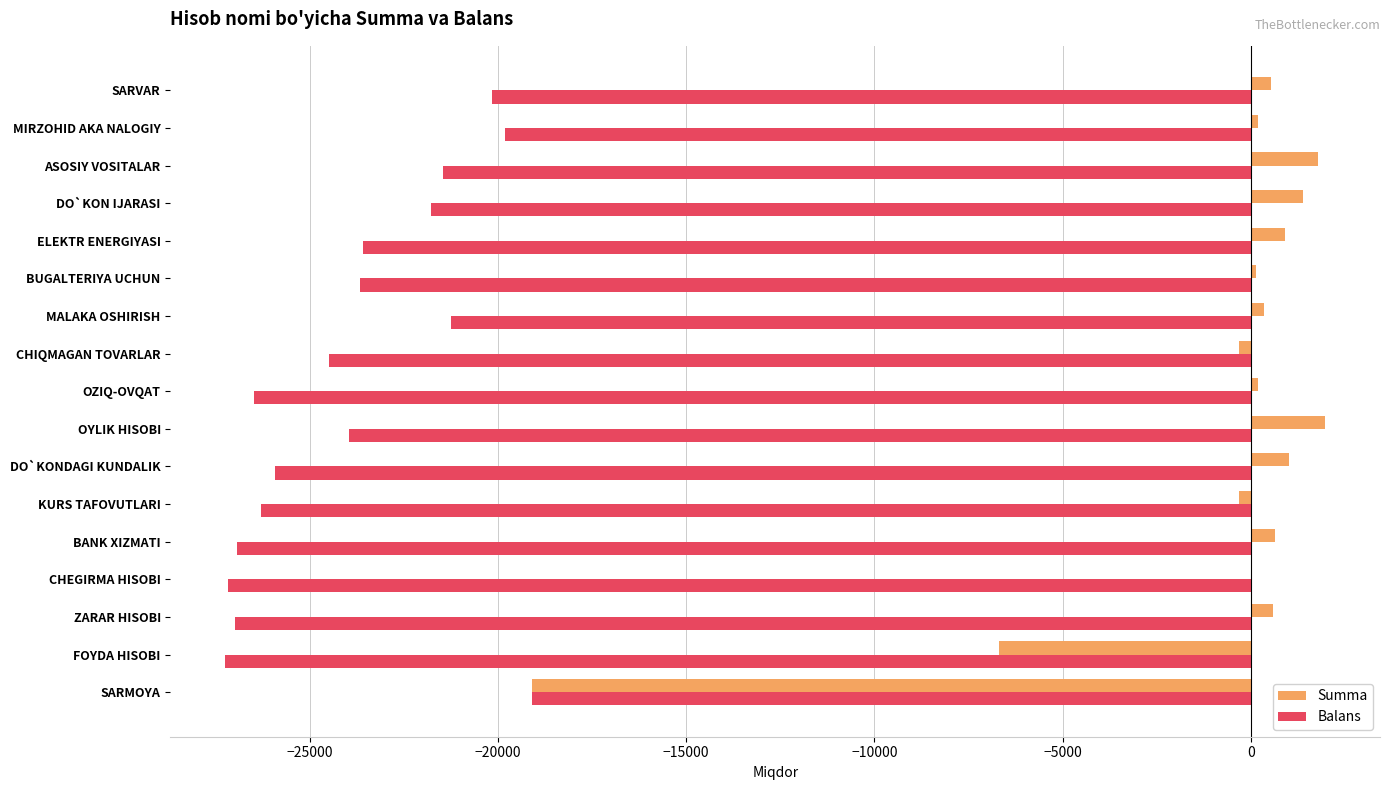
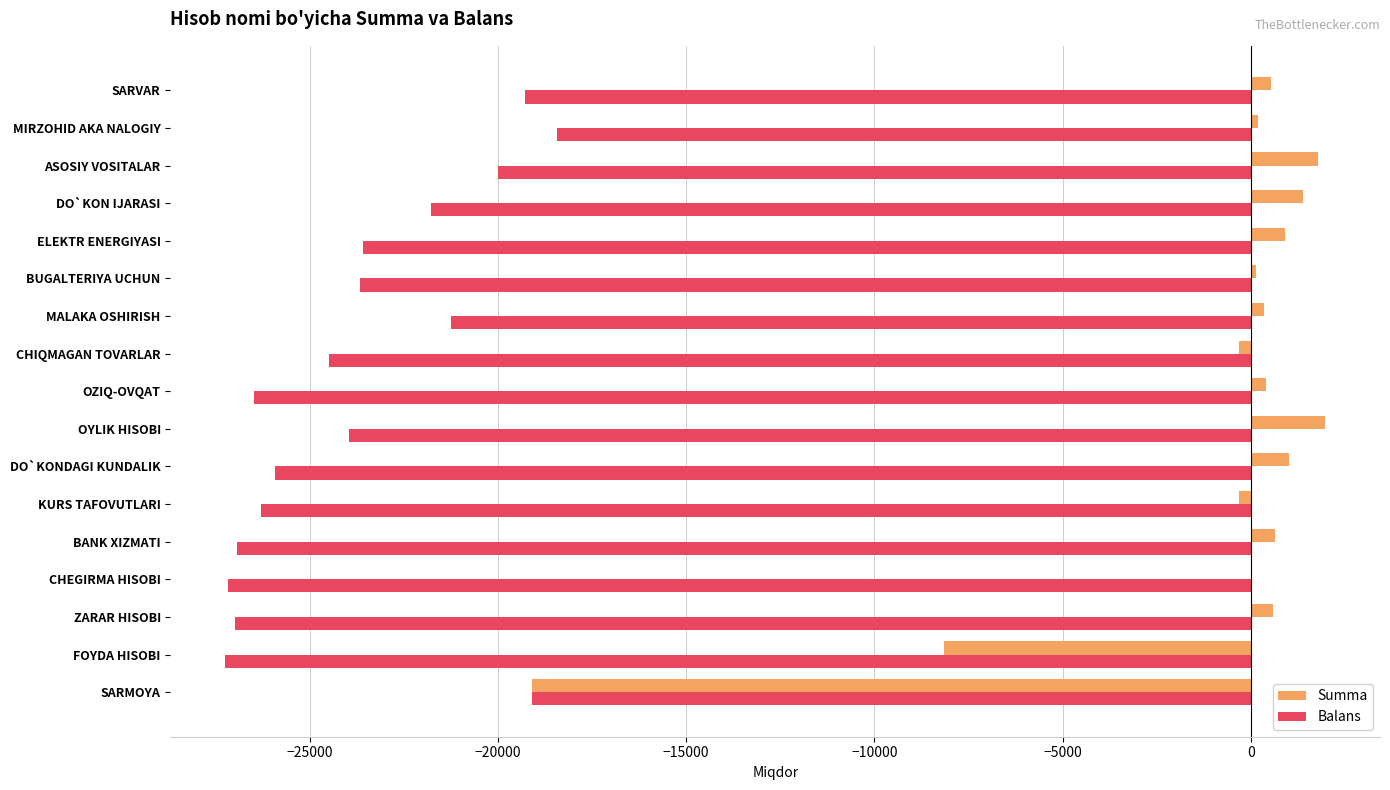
  {
    "Summa": {
      "SARVAR": 500,
      "MIRZOHID AKA NALOGIY": 200,
      "ASOSIY VOSITALAR": 1800,
      "DO`KON IJARASI": 1400,
      "ELEKTR ENERGIYASI": 900,
      "BUGALTERIYA UCHUN": 100,
      "MALAKA OSHIRISH": 400,
      "CHIQMAGAN TOVARLAR": -300,
-     "OZIQ-OVQAT": 200,
+     "OZIQ-OVQAT": 400,
      "OYLIK HISOBI": 2000,
      "DO`KONDAGI KUNDALIK": 1000,
      "KURS TAFOVUTLARI": -300,
      "BANK XIZMATI": 600,
      "ZARAR HISOBI": 600,
-     "FOYDA HISOBI": -6700,
+     "FOYDA HISOBI": -8100,
      "SARMOYA": -19100
    },
    "Balans": {
-     "SARVAR": -20200,
-     "MIRZOHID AKA NALOGIY": -19800,
-     "ASOSIY VOSITALAR": -21500,
+     "SARVAR": -19300,
+     "MIRZOHID AKA NALOGIY": -18400,
+     "ASOSIY VOSITALAR": -20000,
      "DO`KON IJARASI": -21800,
      "ELEKTR ENERGIYASI": -23600,
      "BUGALTERIYA UCHUN": -23700,
      "MALAKA OSHIRISH": -21200,
      "CHIQMAGAN TOVARLAR": -24500,
      "OZIQ-OVQAT": -26500,
      "OYLIK HISOBI": -23900,
      "DO`KONDAGI KUNDALIK": -25900,
      "KURS TAFOVUTLARI": -26300,
      "BANK XIZMATI": -26900,
      "CHEGIRMA HISOBI": -27200,
      "ZARAR HISOBI": -27000,
      "FOYDA HISOBI": -27200,
      "SARMOYA": -19100
    }
  }
